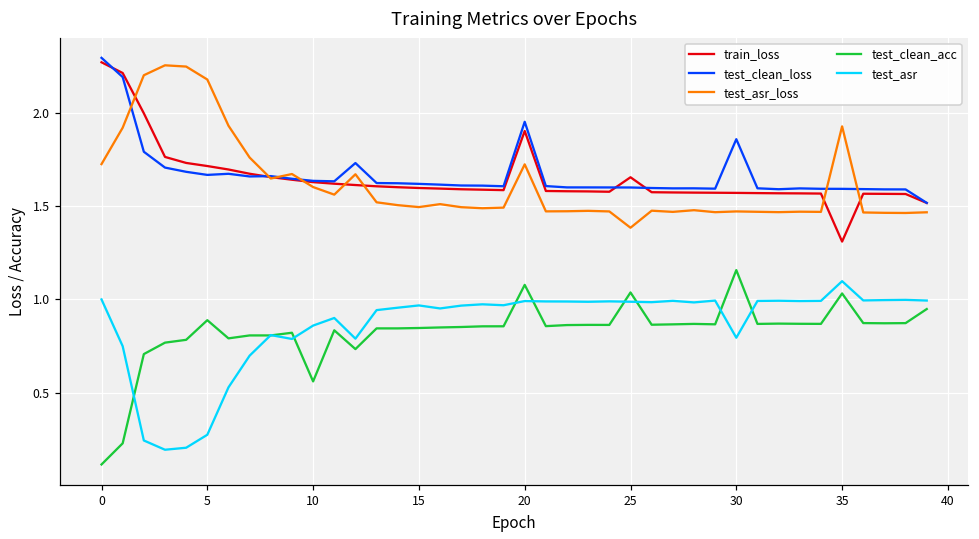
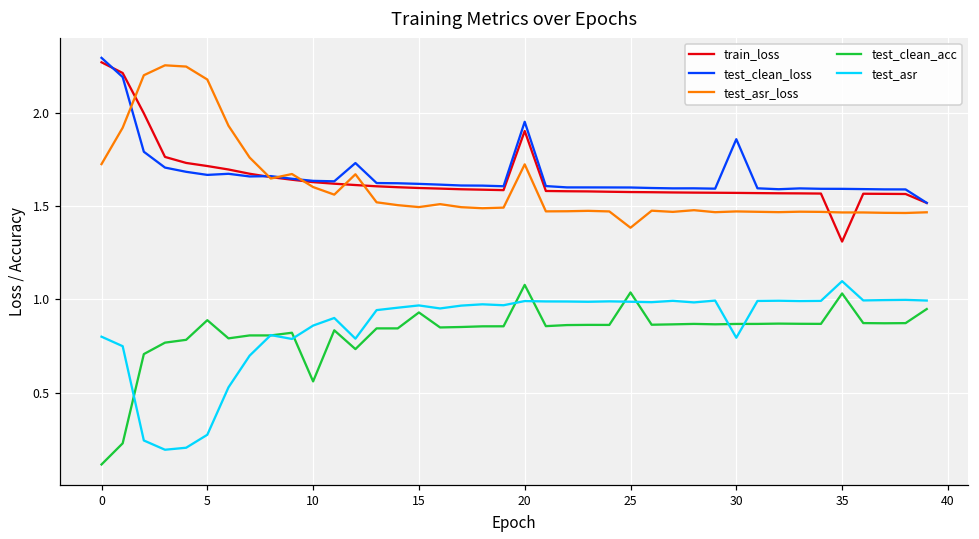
  {
    "train_loss": {
      "0": 2.27,
      "5": 1.72,
      "15": 1.60,
      "20": 1.90,
-     "25": 1.66,
+     "25": 1.58,
      "30": 1.57,
      "35": 1.31
    },
    "test_clean_loss": {
      "0": 2.30,
      "5": 1.67,
      "15": 1.62,
      "20": 1.95,
      "25": 1.60,
      "30": 1.86,
      "35": 1.59
    },
    "test_asr_loss": {
      "0": 1.73,
      "5": 2.18,
      "10": 1.60,
      "15": 1.50,
      "20": 1.73,
      "25": 1.38,
      "30": 1.47,
-     "35": 1.93
+     "35": 1.47
    },
    "test_clean_acc": {
      "0": 0.11,
      "5": 0.89,
      "10": 0.56,
-     "15": 0.85,
+     "15": 0.93,
      "20": 1.08,
      "25": 1.04,
-     "30": 1.16,
+     "30": 0.87,
      "35": 1.03
    },
    "test_asr": {
-     "0": 1.0,
+     "0": 0.8,
      "5": 0.27,
      "10": 0.86,
      "15": 0.97,
      "20": 1.0,
      "25": 1.0,
      "30": 0.8,
      "35": 1.1
    }
  }
